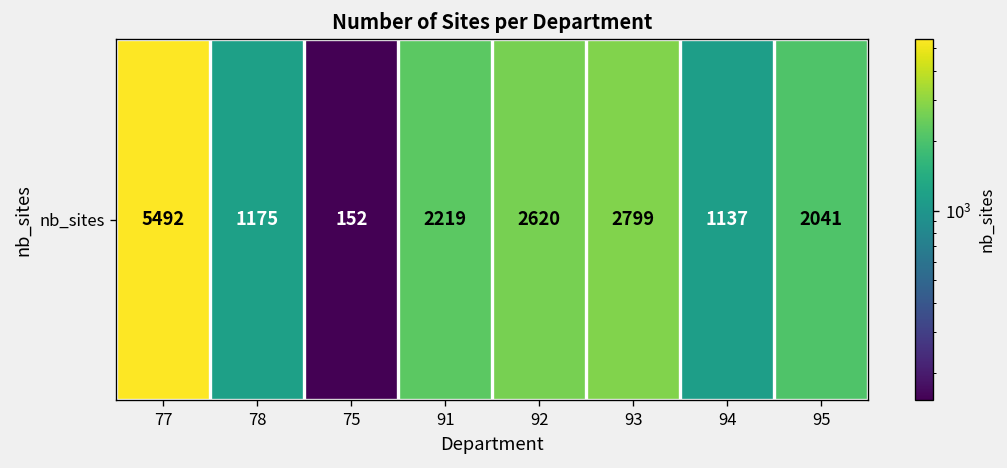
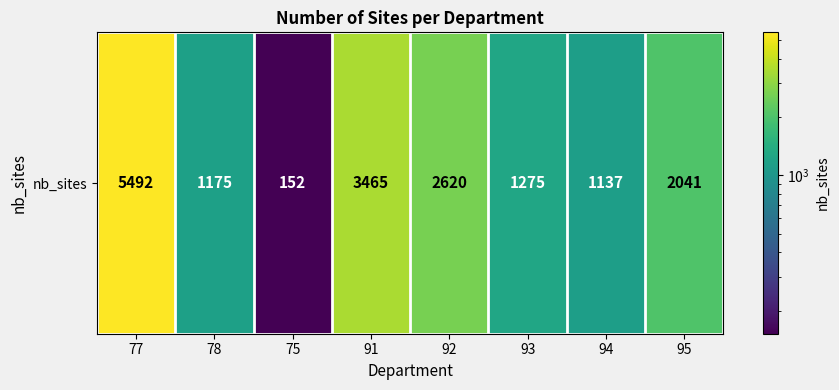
  {
    "nb_sites": {
      "77": 5492,
      "78": 1175,
      "75": 152,
-     "91": 2219,
+     "91": 3465,
      "92": 2620,
-     "93": 2799,
+     "93": 1275,
      "94": 1137,
      "95": 2041
    }
  }
